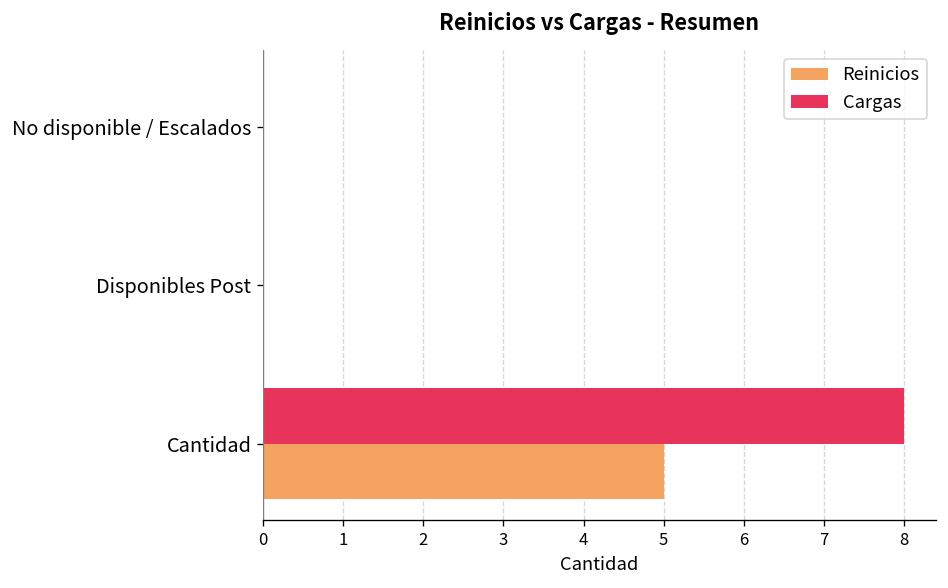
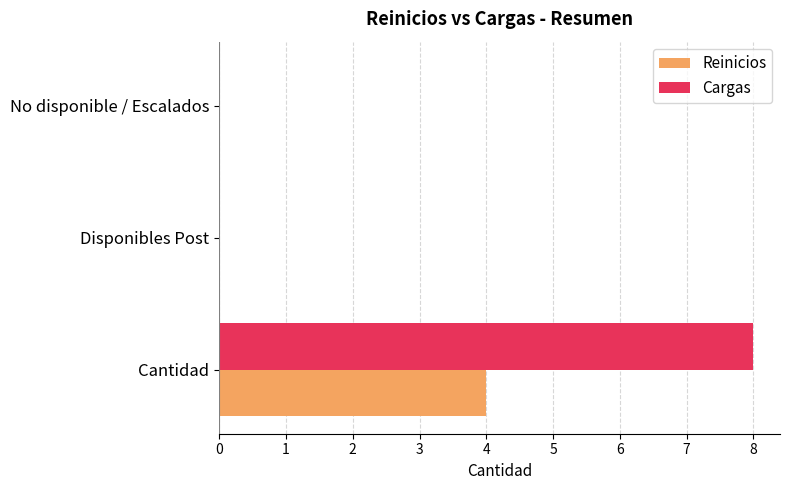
  {
    "Reinicios": {
      "No disponible / Escalados": 0,
      "Disponibles Post": 0,
-     "Cantidad": 5
+     "Cantidad": 4
    },
    "Cargas": {
      "No disponible / Escalados": 0,
      "Disponibles Post": 0,
      "Cantidad": 8
    }
  }
